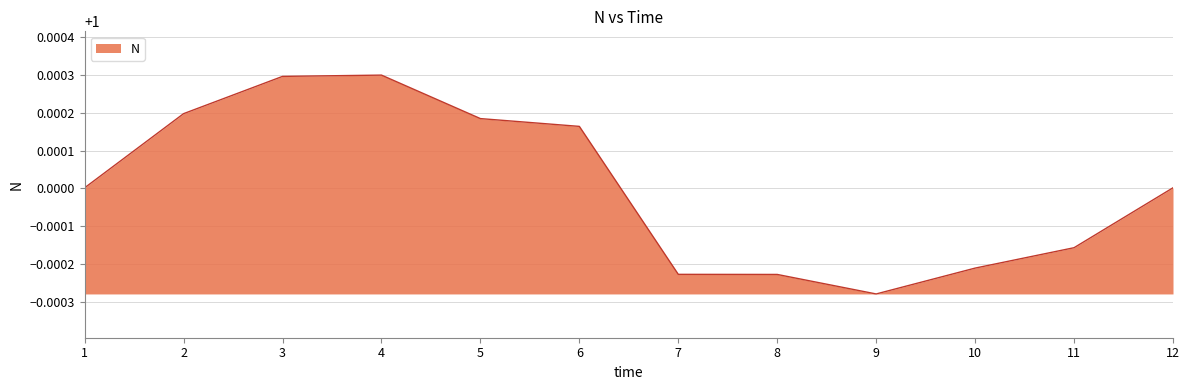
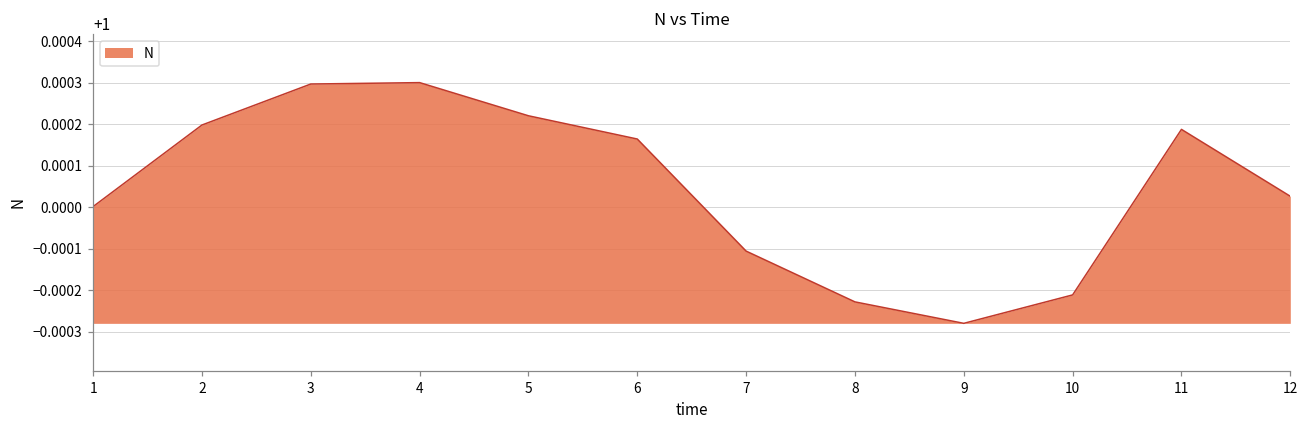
  {
    "1": 1.00000,
    "2": 1.00020,
    "3": 1.00030,
    "4": 1.00030,
-   "5": 1.00019,
+   "5": 1.00022,
    "6": 1.00016,
-   "7": 0.99977,
+   "7": 0.99989,
    "8": 0.99977,
    "9": 0.99972,
    "10": 0.99979,
-   "11": 0.99984,
-   "12": 1.00000
+   "11": 1.00019,
+   "12": 1.00003
  }
